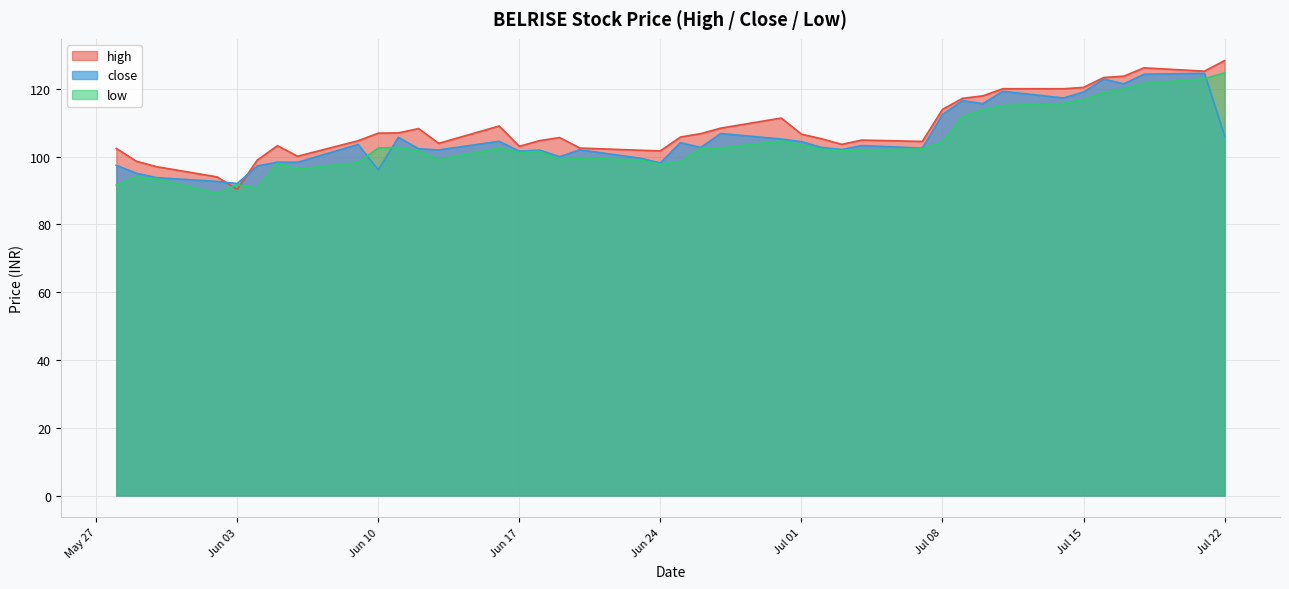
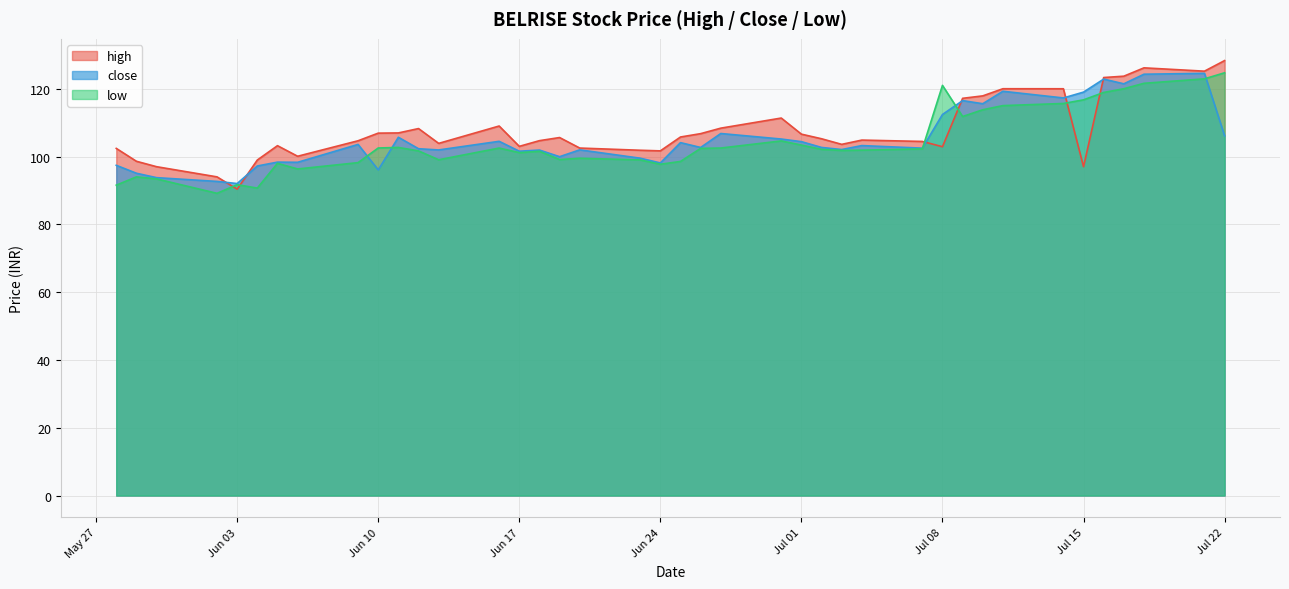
  {
    "high": {
      "Jun 03": 90,
      "Jun 10": 107,
      "Jun 17": 103,
      "Jun 24": 102,
      "Jul 01": 107,
-     "Jul 08": 114,
-     "Jul 15": 120,
+     "Jul 08": 103,
+     "Jul 15": 97,
      "Jul 22": 128
    },
    "close": {
      "Jun 10": 96,
      "Jul 01": 104,
      "Jul 08": 112,
      "Jul 15": 119,
      "Jul 22": 106
    },
    "low": {
      "Jun 10": 103,
      "Jul 01": 103,
-     "Jul 08": 104,
+     "Jul 08": 121,
      "Jul 15": 117,
      "Jul 22": 125
    }
  }
